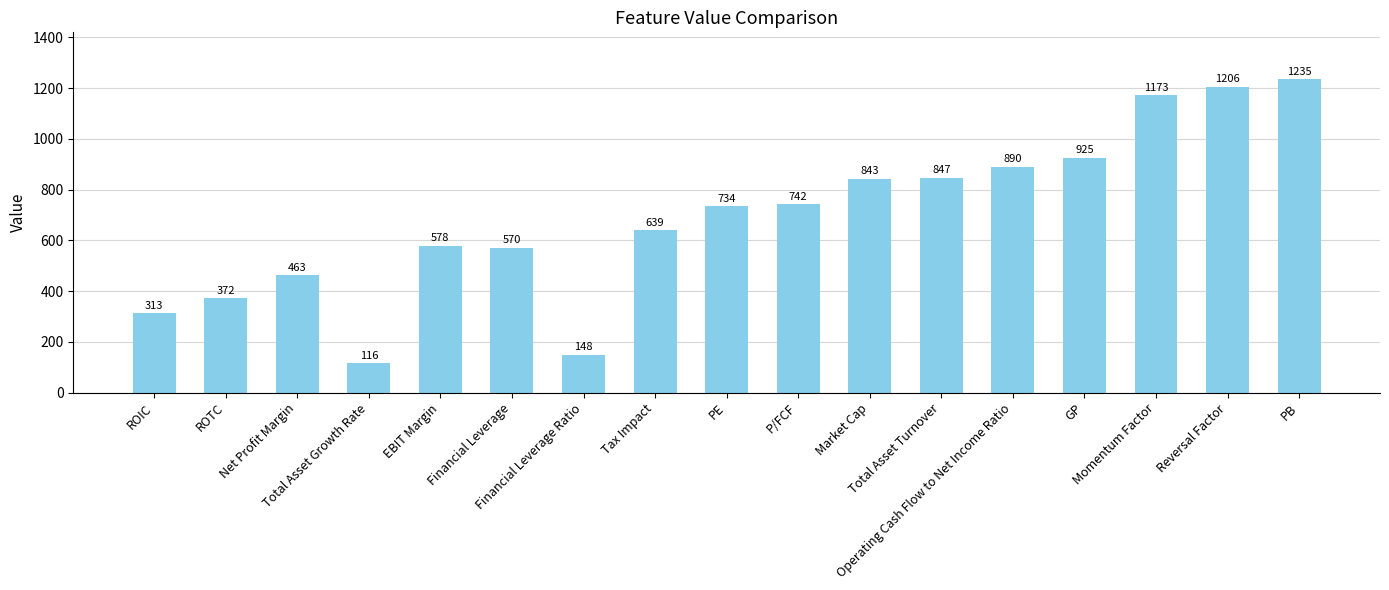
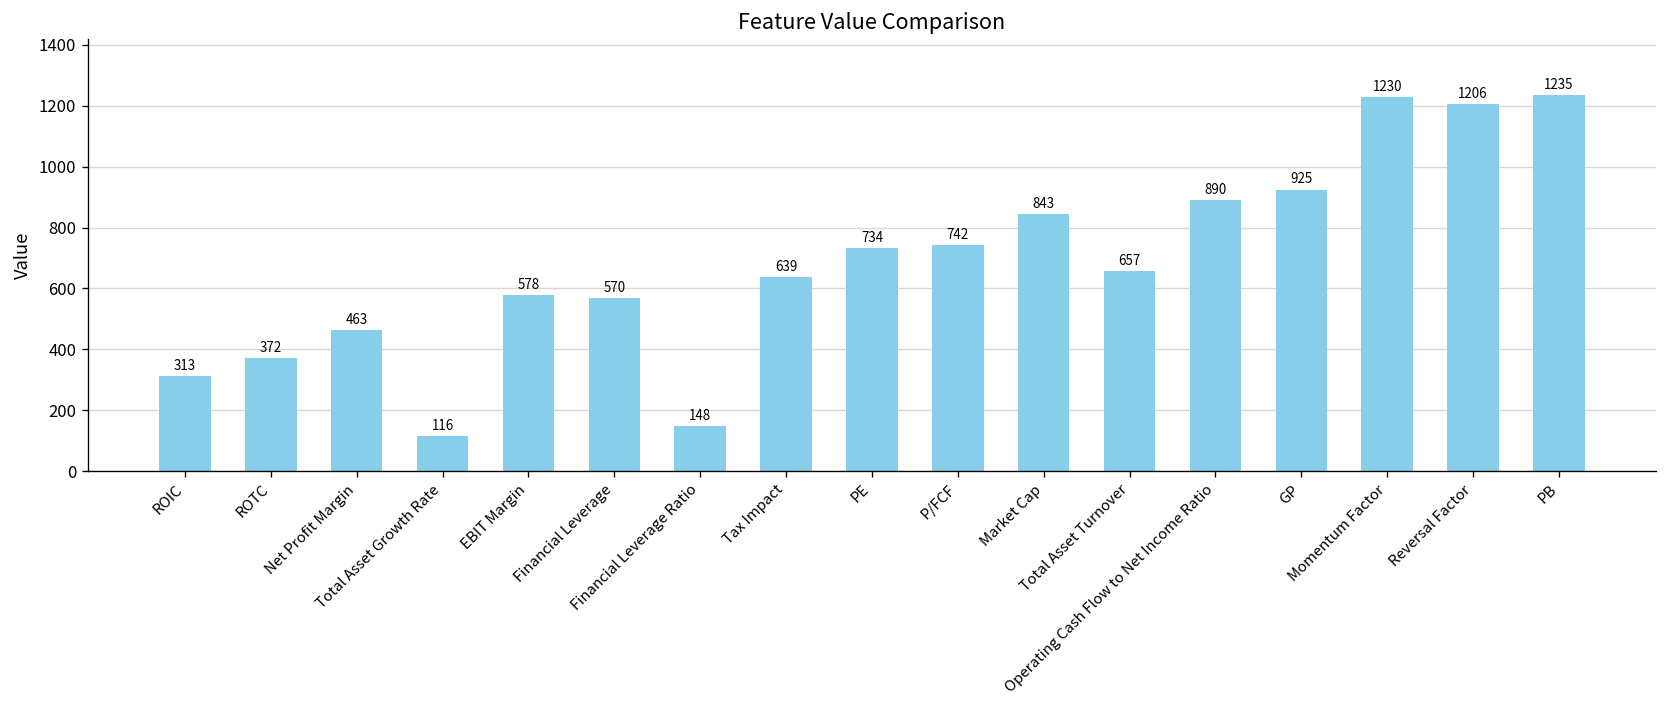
  {
    "ROIC": 313,
    "ROTC": 372,
    "Net Profit Margin": 463,
    "Total Asset Growth Rate": 116,
    "EBIT Margin": 578,
    "Financial Leverage": 570,
    "Financial Leverage Ratio": 148,
    "Tax Impact": 639,
    "PE": 734,
    "P/FCF": 742,
    "Market Cap": 843,
-   "Total Asset Turnover": 847,
+   "Total Asset Turnover": 657,
    "Operating Cash Flow to Net Income Ratio": 890,
    "GP": 925,
-   "Momentum Factor": 1173,
+   "Momentum Factor": 1230,
    "Reversal Factor": 1206,
    "PB": 1235
  }
